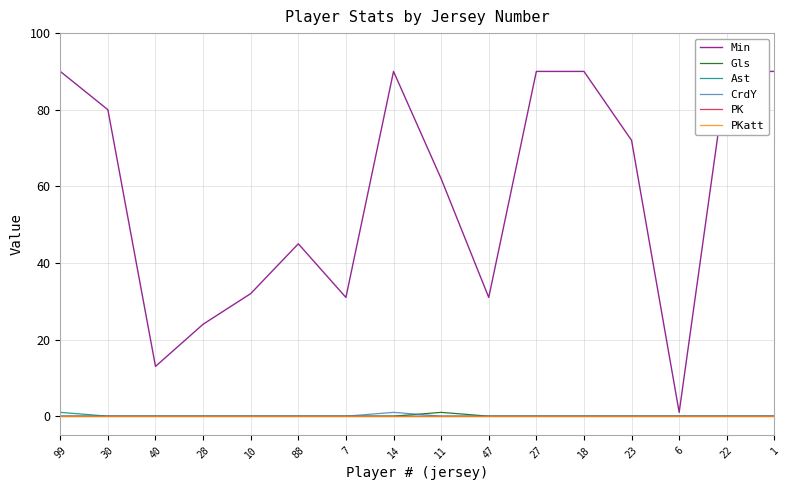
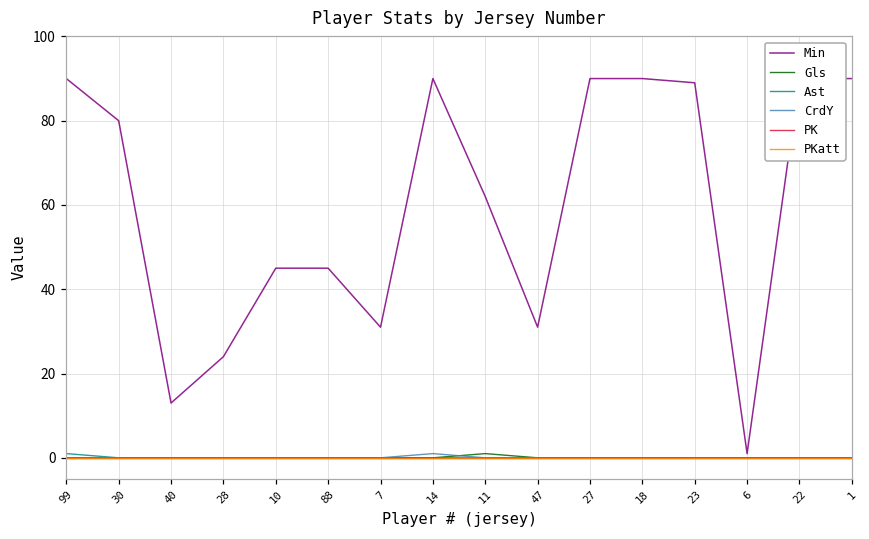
  {
    "Min": {
      "99": 90,
      "30": 80,
      "40": 13,
      "28": 24,
-     "10": 32,
+     "10": 45,
      "88": 45,
      "7": 31,
      "14": 90,
      "11": 62,
      "47": 31,
      "27": 90,
      "18": 90,
-     "23": 72,
+     "23": 89,
      "6": 1,
      "1": 90
    },
    "Gls": {
      "11": 1
    },
    "Ast": {
      "99": 1
    },
    "CrdY": {
      "14": 1
    }
  }
